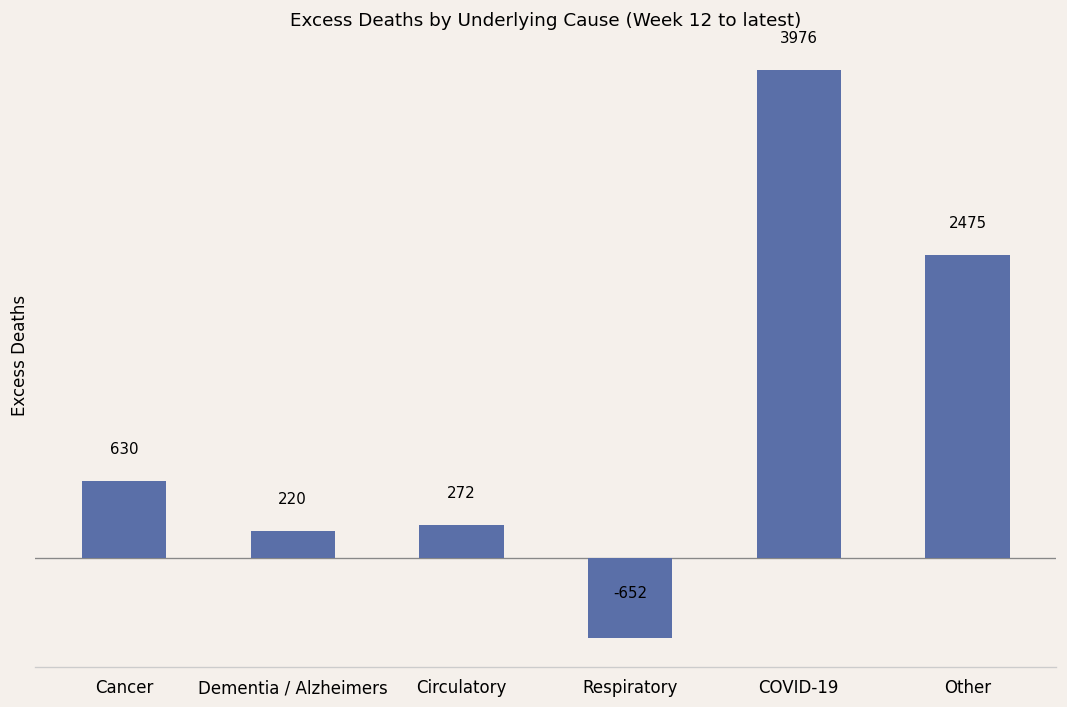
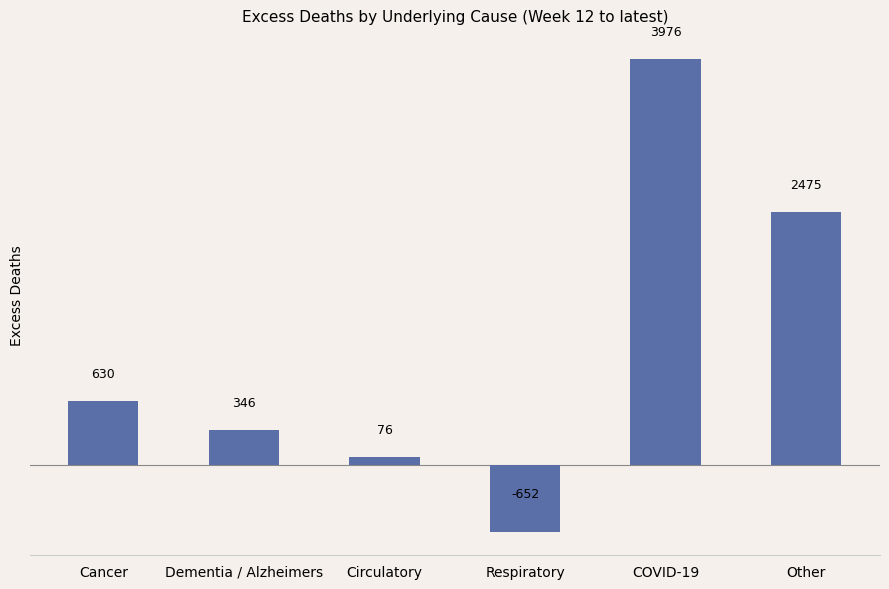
  {
    "Cancer": 630,
-   "Dementia / Alzheimers": 220,
-   "Circulatory": 272,
+   "Dementia / Alzheimers": 346,
+   "Circulatory": 76,
    "Respiratory": -652,
    "COVID-19": 3976,
    "Other": 2475
  }
